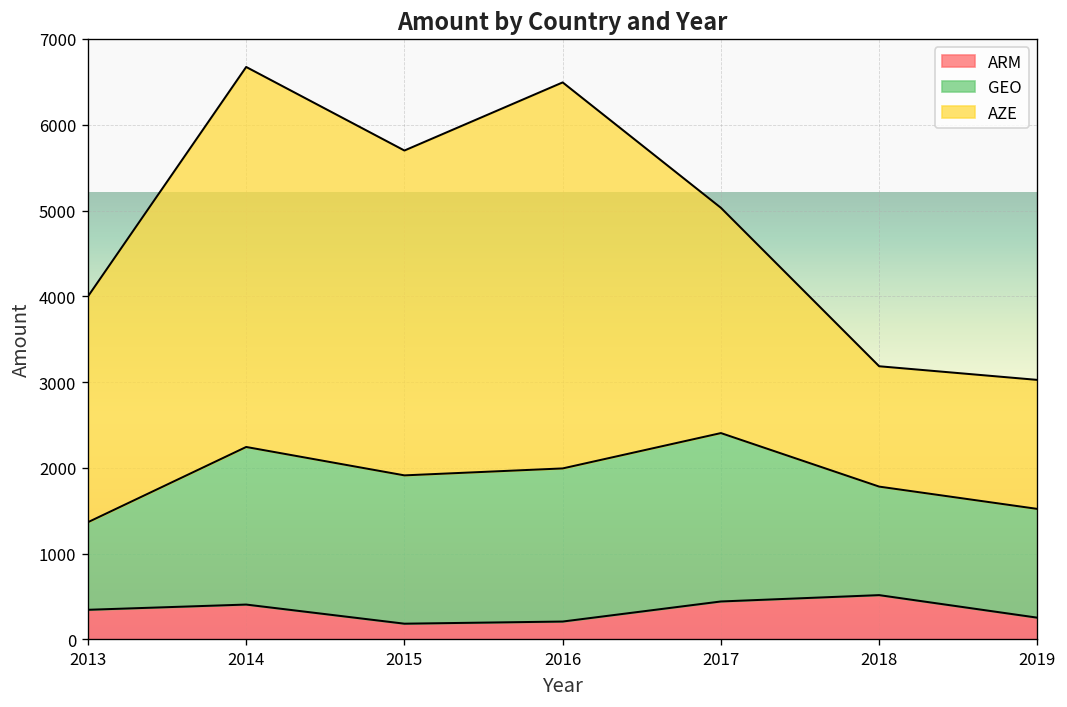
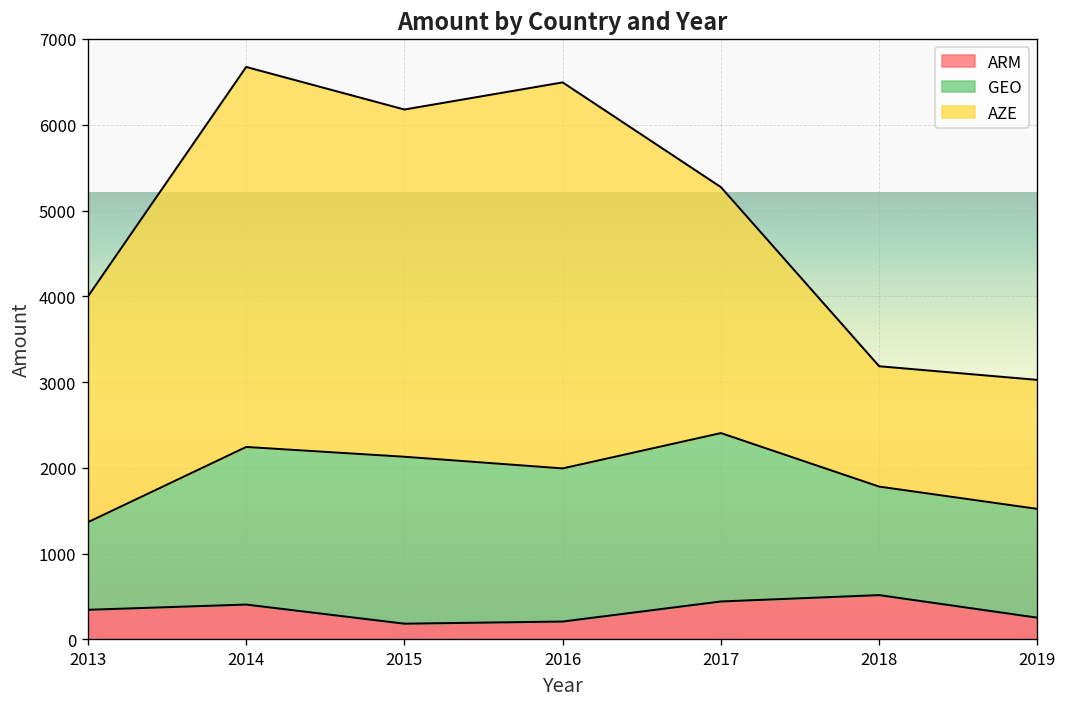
  {
    "ARM": {
      "2013": 300,
      "2014": 400,
      "2015": 200,
      "2016": 200,
      "2017": 400,
      "2018": 500,
      "2019": 300
    },
    "GEO": {
      "2013": 1000,
      "2014": 1800,
-     "2015": 1700,
+     "2015": 1900,
      "2016": 1800,
      "2017": 2000,
      "2018": 1300,
      "2019": 1300
    },
    "AZE": {
      "2013": 2600,
      "2014": 4400,
-     "2015": 3800,
+     "2015": 4000,
      "2016": 4500,
-     "2017": 2600,
+     "2017": 2900,
      "2018": 1400,
      "2019": 1500
    }
  }
